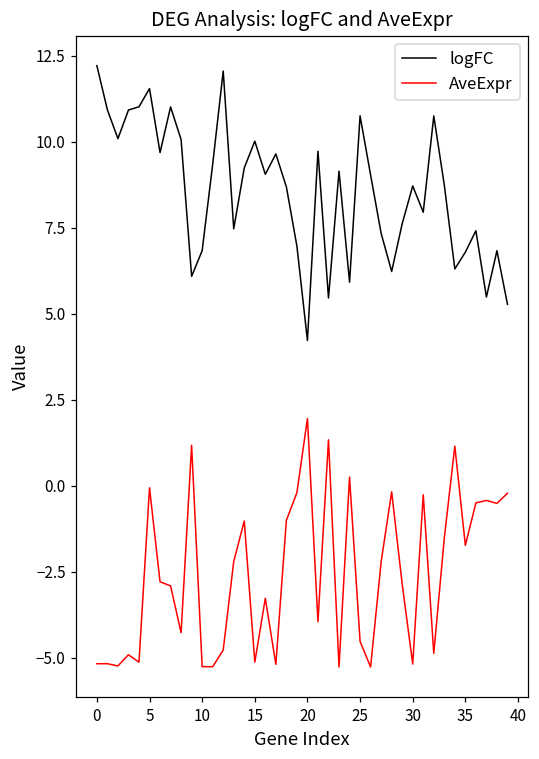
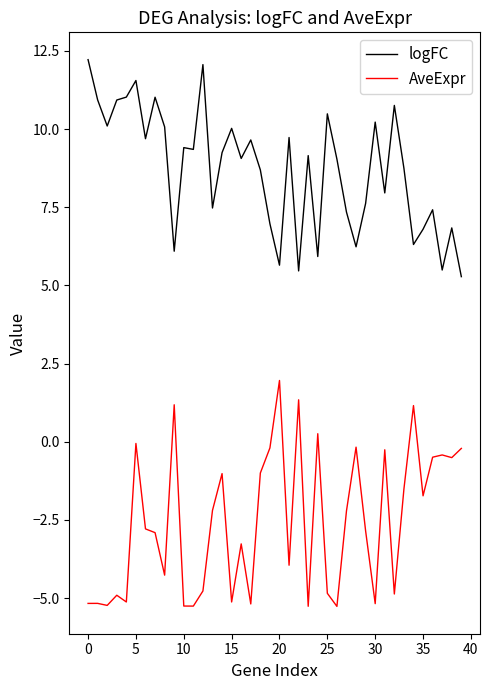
  {
    "logFC": {
      "0": 12.2,
      "5": 11.6,
-     "10": 6.8,
+     "10": 9.4,
      "15": 10.0,
-     "20": 4.2,
-     "25": 10.8,
-     "30": 8.7,
+     "20": 5.6,
+     "25": 10.5,
+     "30": 10.2,
      "35": 6.8
    },
    "AveExpr": {
      "0": -5.2,
      "5": -0.1,
      "10": -5.3,
      "15": -5.1,
      "20": 2.0,
-     "25": -4.5,
+     "25": -4.8,
      "30": -5.2,
      "35": -1.7
    }
  }
